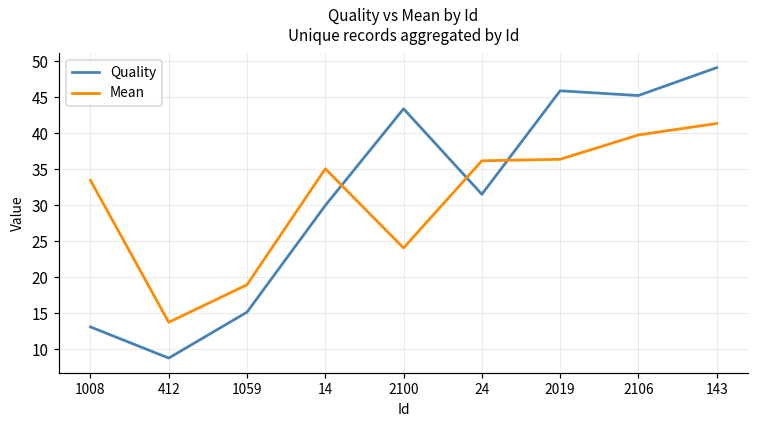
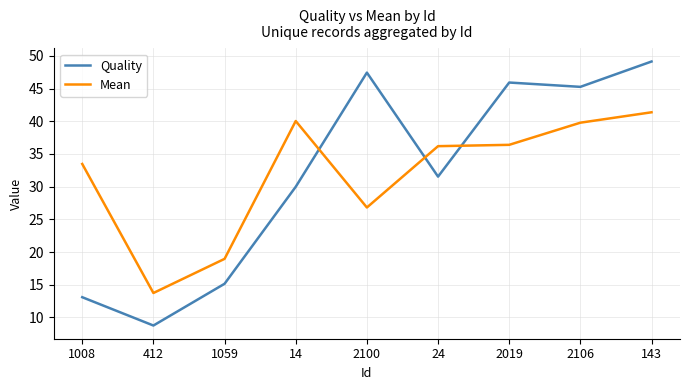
  {
    "Quality": {
      "1008": 13,
      "412": 9,
      "1059": 15,
      "14": 30,
-     "2100": 43,
+     "2100": 47,
      "24": 32,
      "2019": 46,
      "2106": 45,
      "143": 49
    },
    "Mean": {
      "1008": 33,
      "412": 14,
      "1059": 19,
-     "14": 35,
-     "2100": 24,
+     "14": 40,
+     "2100": 27,
      "24": 36,
      "2019": 36,
      "2106": 40,
      "143": 41
    }
  }
